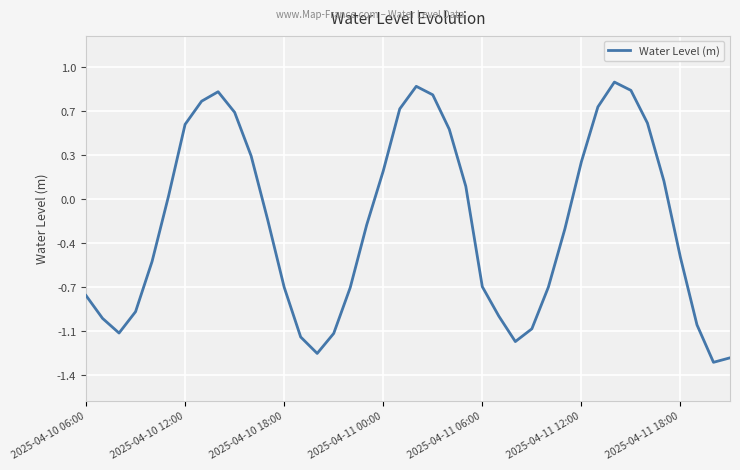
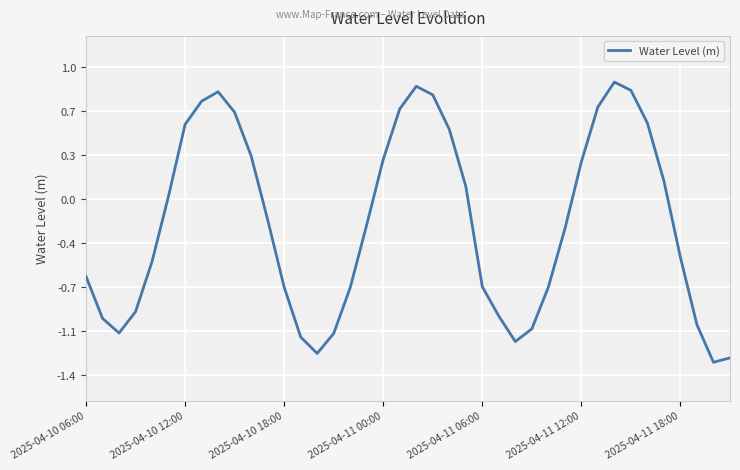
  {
-   "2025-04-10 06:00": -0.77,
+   "2025-04-10 06:00": -0.61,
    "2025-04-10 12:00": 0.59,
    "2025-04-10 18:00": -0.70,
-   "2025-04-11 00:00": 0.22,
+   "2025-04-11 00:00": 0.32,
    "2025-04-11 06:00": -0.70,
    "2025-04-11 12:00": 0.30,
    "2025-04-11 18:00": -0.46
  }
